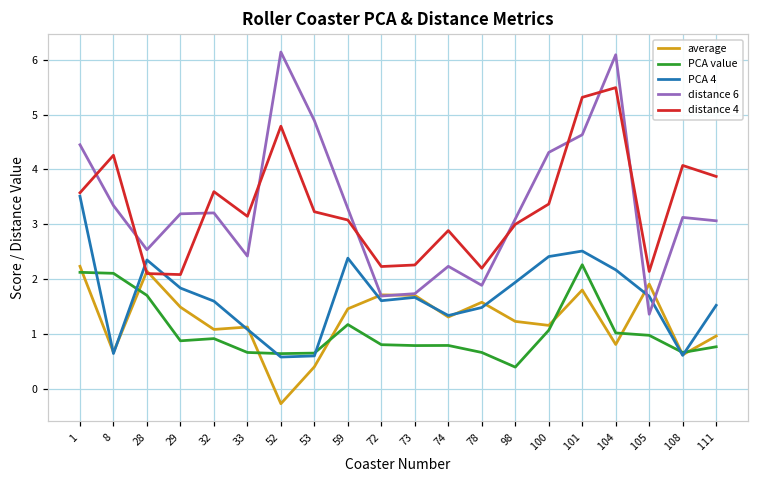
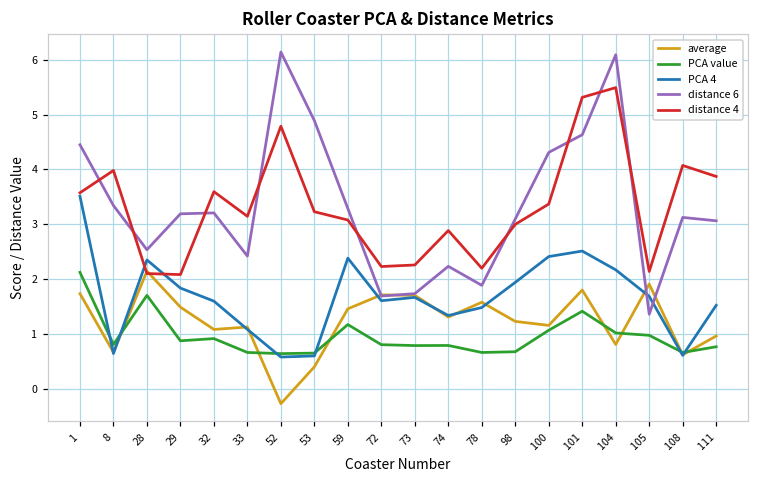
  {
    "average": {
-     "1": 2.2,
+     "1": 1.7,
      "29": 1.5,
      "32": 1.1,
      "52": -0.3,
      "53": 0.4,
      "59": 1.5,
      "78": 1.6,
      "98": 1.2,
      "100": 1.2,
      "101": 1.8,
      "104": 0.8,
      "105": 1.9,
      "111": 1.0
    },
    "PCA value": {
      "1": 2.1,
-     "8": 2.1,
+     "8": 0.8,
      "28": 1.7,
      "29": 0.9,
      "32": 0.9,
      "33": 0.7,
      "52": 0.6,
      "53": 0.7,
      "59": 1.2,
      "72": 0.8,
      "73": 0.8,
      "74": 0.8,
      "78": 0.7,
-     "98": 0.4,
+     "98": 0.7,
      "100": 1.1,
-     "101": 2.3,
+     "101": 1.4,
      "104": 1.0,
      "105": 1.0,
      "111": 0.8
    },
    "PCA 4": {
      "1": 3.5,
      "28": 2.4,
      "29": 1.8,
      "32": 1.6,
      "52": 0.6,
      "53": 0.6,
      "59": 2.4,
      "72": 1.6,
      "78": 1.5,
      "98": 1.9,
      "100": 2.4,
      "101": 2.5,
      "104": 2.2,
      "105": 1.7,
      "111": 1.5
    },
    "distance 6": {
      "1": 4.5,
      "8": 3.3,
      "28": 2.5,
      "29": 3.2,
      "32": 3.2,
      "33": 2.4,
      "52": 6.1,
      "53": 4.9,
      "59": 3.3,
      "74": 2.2,
      "78": 1.9,
      "98": 3.1,
      "100": 4.3,
      "101": 4.6,
      "104": 6.1,
      "105": 1.4,
      "108": 3.1,
      "111": 3.1
    },
    "distance 4": {
      "1": 3.6,
-     "8": 4.3,
+     "8": 4.0,
      "29": 2.1,
      "32": 3.6,
      "33": 3.1,
      "52": 4.8,
      "53": 3.2,
      "59": 3.1,
      "72": 2.2,
      "73": 2.3,
      "74": 2.9,
      "78": 2.2,
      "98": 3.0,
      "100": 3.4,
      "101": 5.3,
      "104": 5.5,
      "105": 2.1,
      "108": 4.1,
      "111": 3.9
    }
  }
